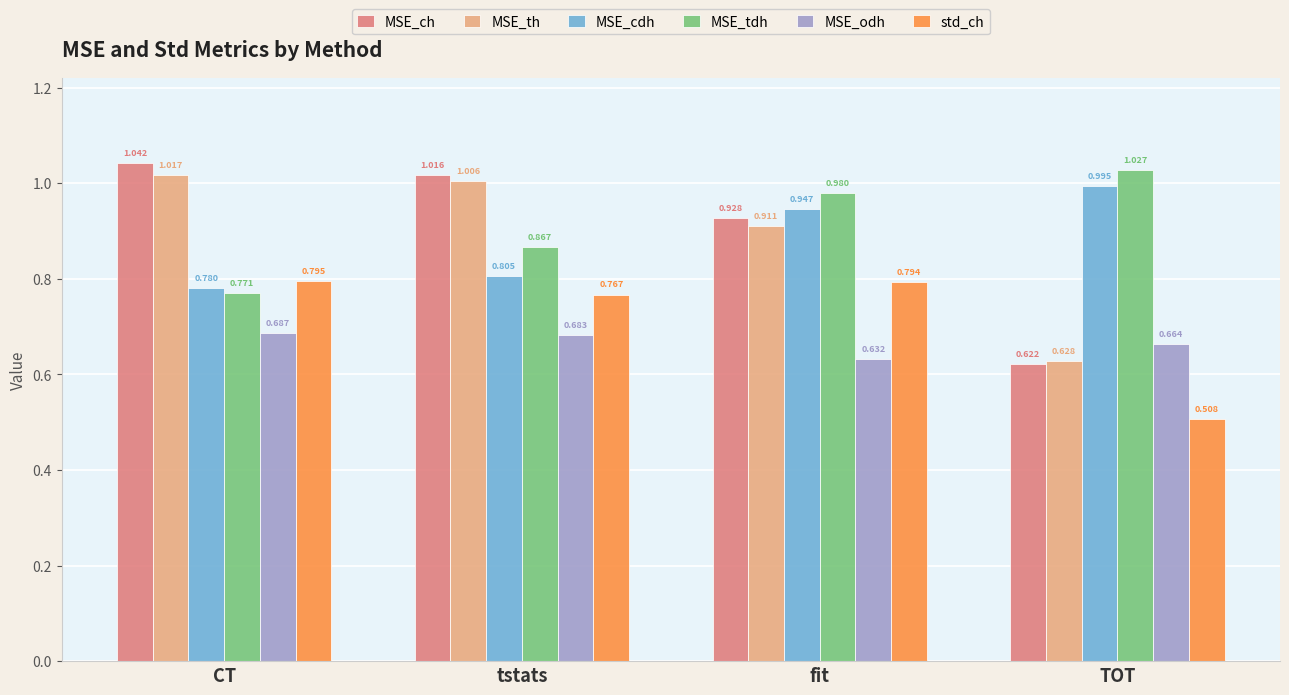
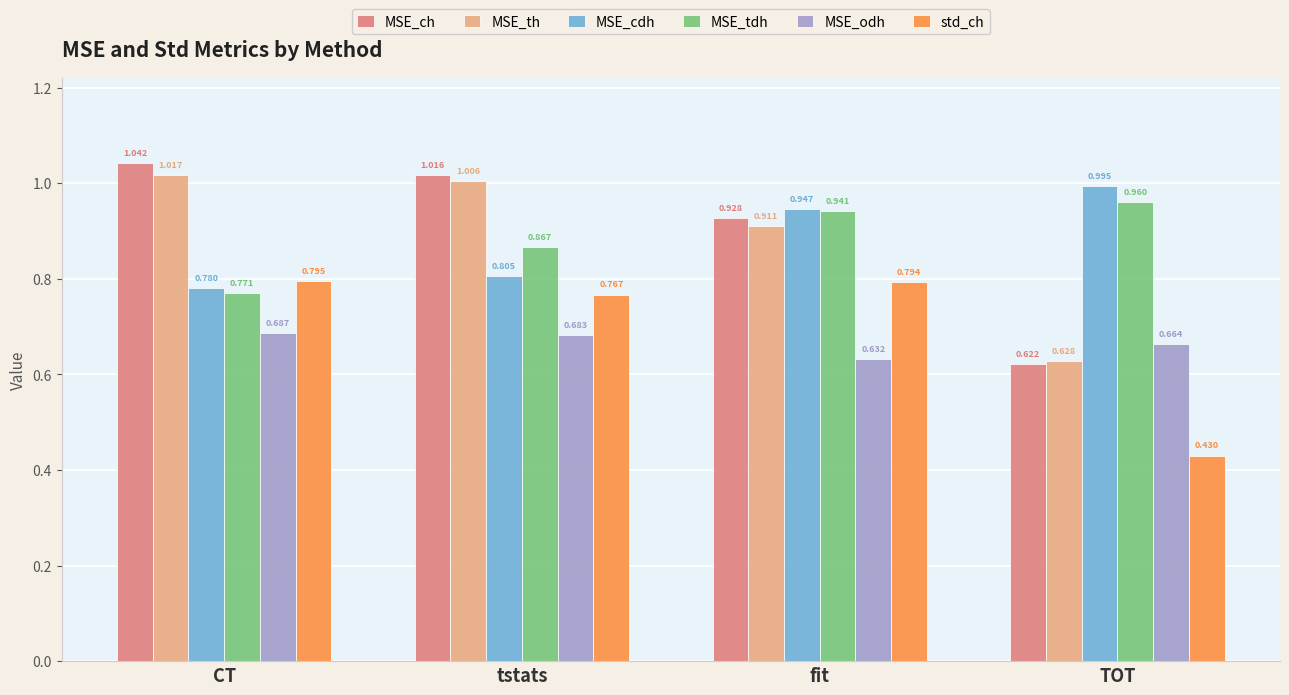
  {
    "MSE_tdh": {
      "CT": 0.771,
      "tstats": 0.867,
-     "fit": 0.980,
-     "TOT": 1.027
+     "fit": 0.941,
+     "TOT": 0.960
    },
    "std_ch": {
      "CT": 0.795,
      "tstats": 0.767,
      "fit": 0.794,
-     "TOT": 0.508
+     "TOT": 0.430
    }
  }
